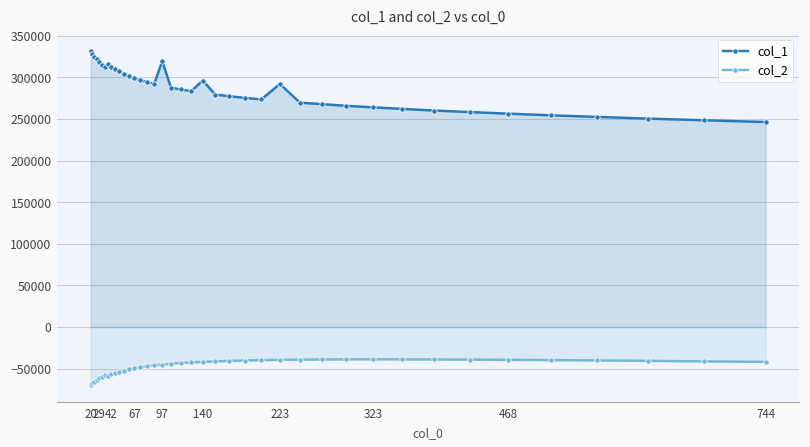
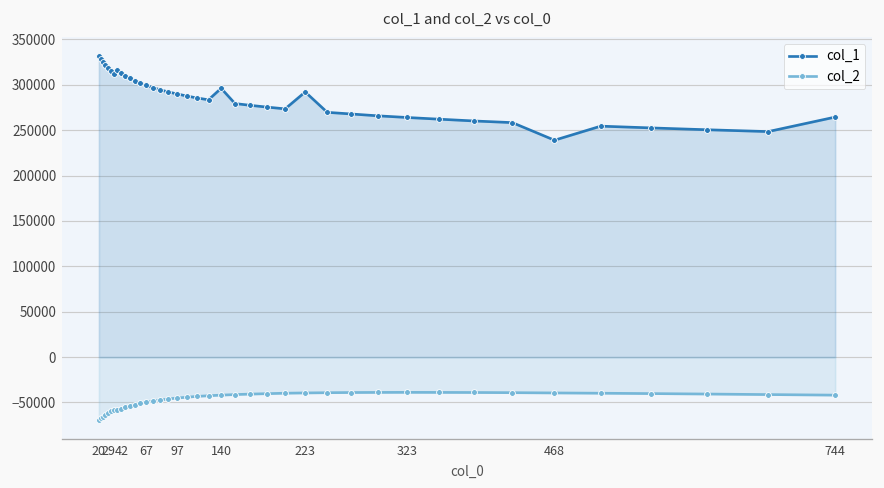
  {
    "col_1": {
      "42": 310000,
      "67": 300000,
-     "97": 320000,
+     "97": 290000,
      "140": 300000,
      "223": 290000,
      "323": 260000,
-     "468": 260000,
-     "744": 250000
+     "468": 240000,
+     "744": 260000
    }
  }
